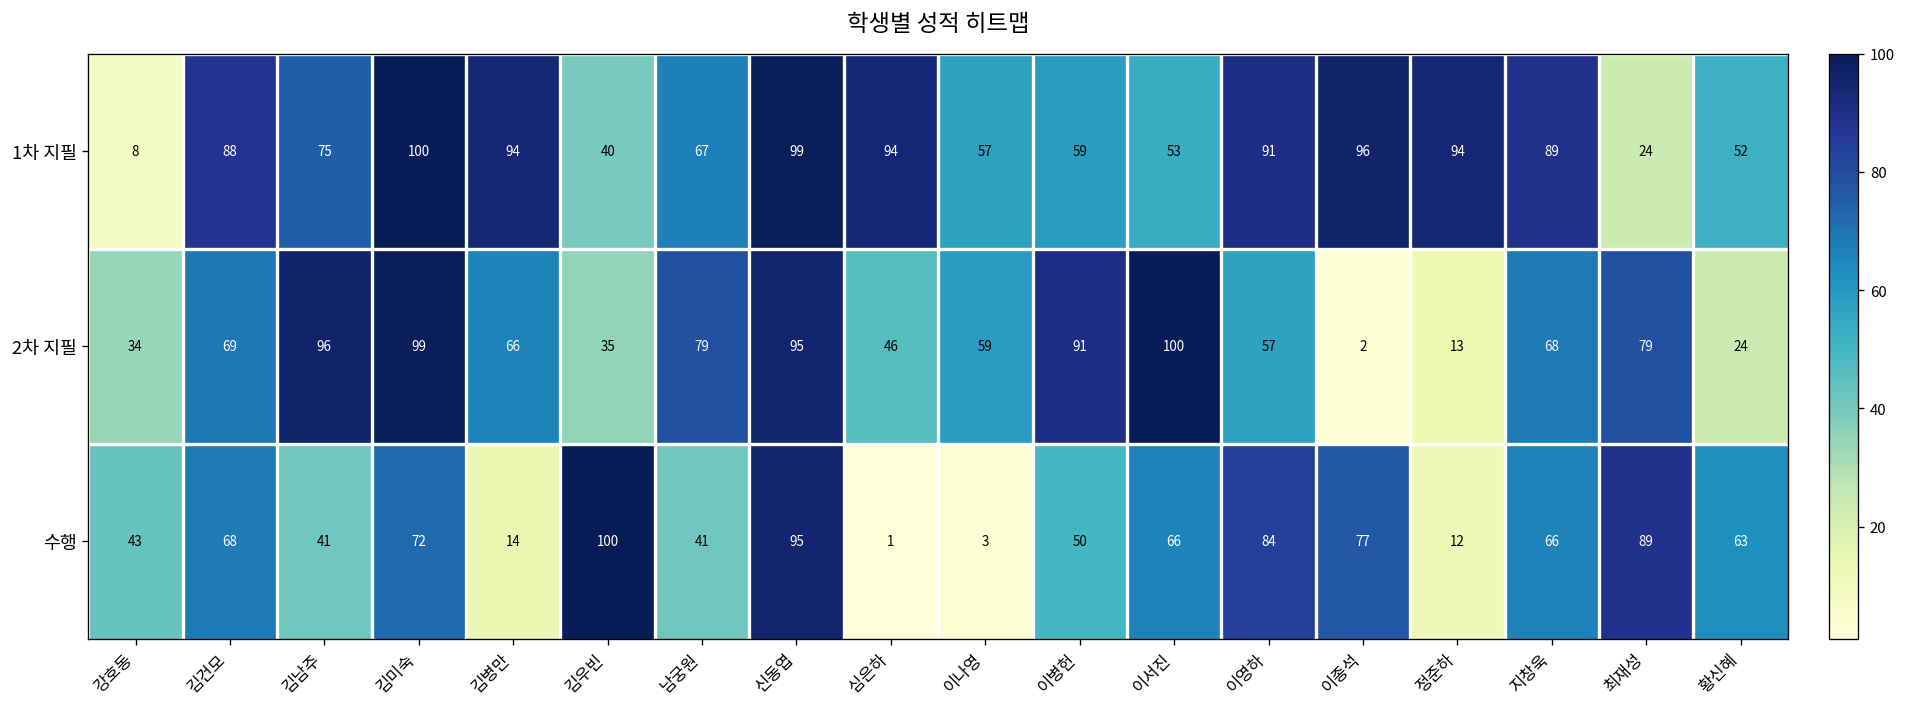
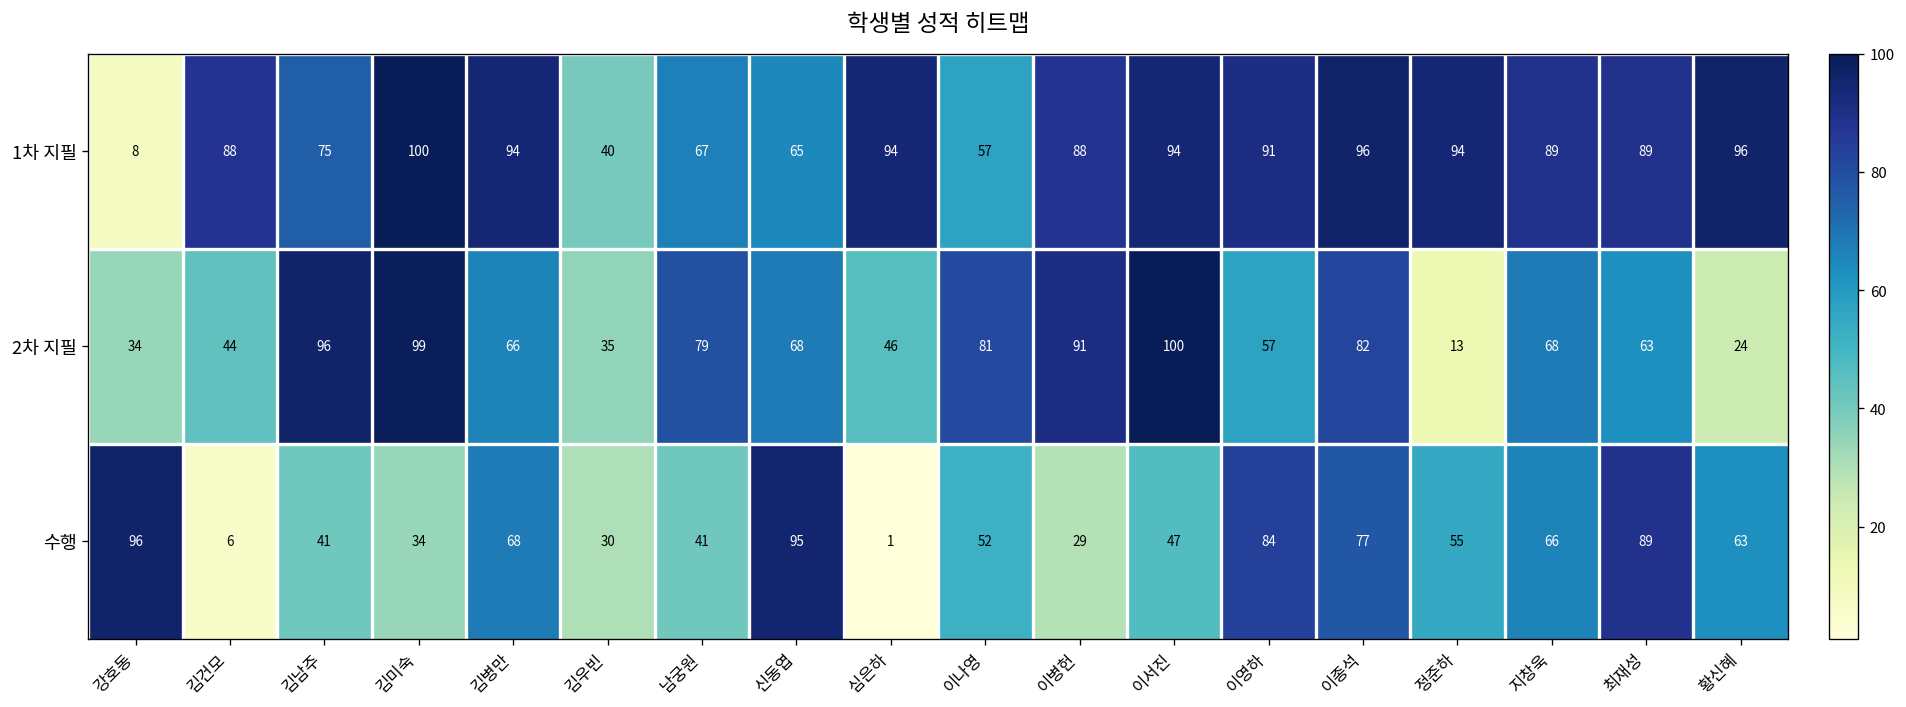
  {
    "1차 지필": {
      "강호동": 8,
      "김건모": 88,
      "김남주": 75,
      "김미숙": 100,
      "김병만": 94,
      "김우빈": 40,
      "남궁원": 67,
-     "신동엽": 99,
+     "신동엽": 65,
      "심은하": 94,
      "이나영": 57,
-     "이병헌": 59,
-     "이서진": 53,
+     "이병헌": 88,
+     "이서진": 94,
      "이영하": 91,
      "이종석": 96,
      "정준하": 94,
      "지창욱": 89,
-     "최재성": 24,
-     "황신혜": 52
+     "최재성": 89,
+     "황신혜": 96
    },
    "2차 지필": {
      "강호동": 34,
-     "김건모": 69,
+     "김건모": 44,
      "김남주": 96,
      "김미숙": 99,
      "김병만": 66,
      "김우빈": 35,
      "남궁원": 79,
-     "신동엽": 95,
+     "신동엽": 68,
      "심은하": 46,
-     "이나영": 59,
+     "이나영": 81,
      "이병헌": 91,
      "이서진": 100,
      "이영하": 57,
-     "이종석": 2,
+     "이종석": 82,
      "정준하": 13,
      "지창욱": 68,
-     "최재성": 79,
+     "최재성": 63,
      "황신혜": 24
    },
    "수행": {
-     "강호동": 43,
-     "김건모": 68,
+     "강호동": 96,
+     "김건모": 6,
      "김남주": 41,
-     "김미숙": 72,
-     "김병만": 14,
-     "김우빈": 100,
+     "김미숙": 34,
+     "김병만": 68,
+     "김우빈": 30,
      "남궁원": 41,
      "신동엽": 95,
      "심은하": 1,
-     "이나영": 3,
-     "이병헌": 50,
-     "이서진": 66,
+     "이나영": 52,
+     "이병헌": 29,
+     "이서진": 47,
      "이영하": 84,
      "이종석": 77,
-     "정준하": 12,
+     "정준하": 55,
      "지창욱": 66,
      "최재성": 89,
      "황신혜": 63
    }
  }
